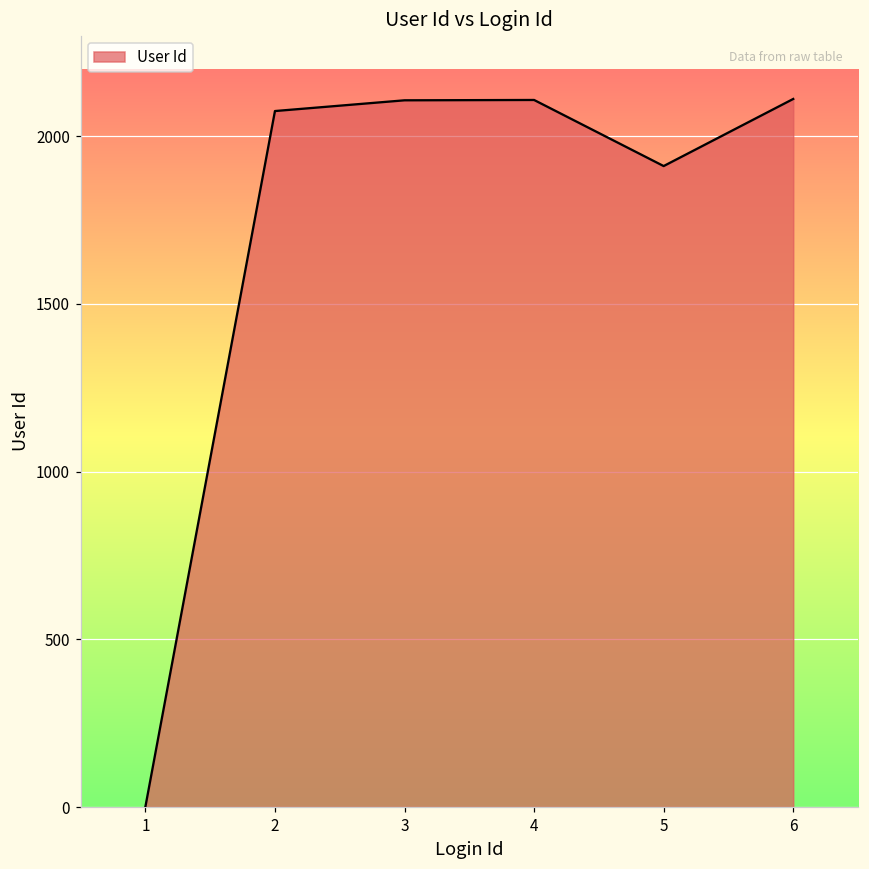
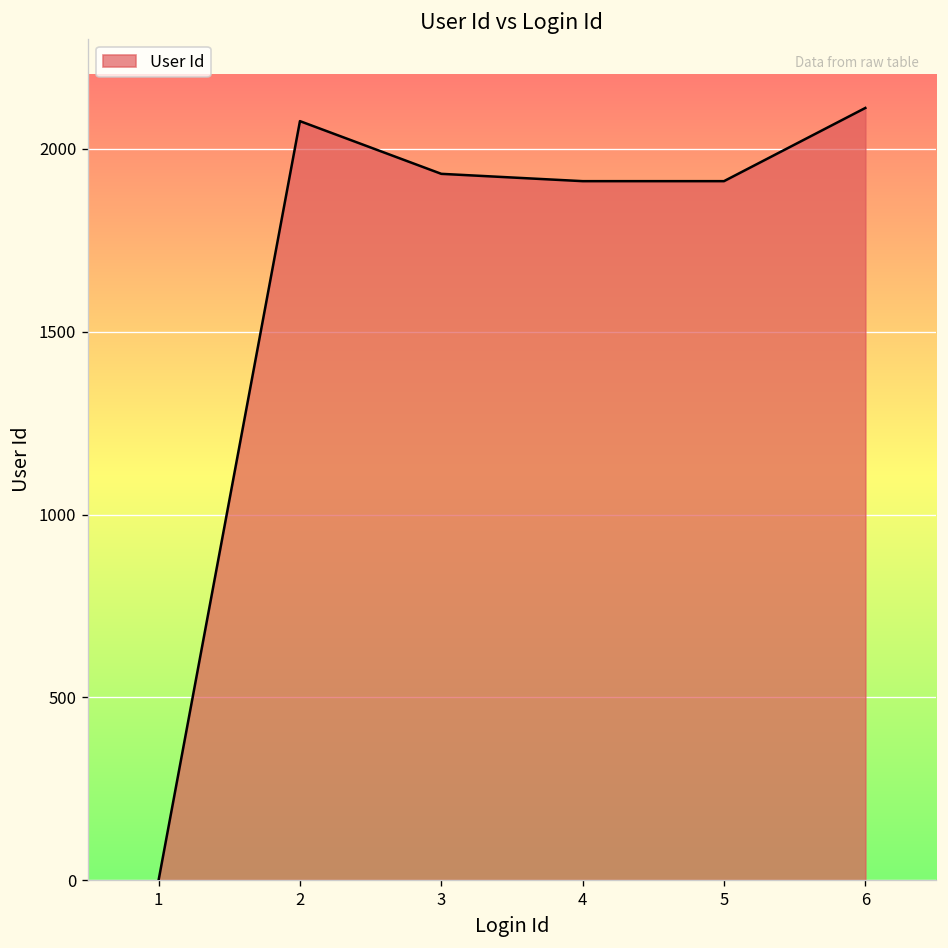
  {
    "1": 0,
    "2": 2080,
-   "3": 2110,
-   "4": 2110,
+   "3": 1930,
+   "4": 1910,
    "5": 1910,
    "6": 2110
  }
